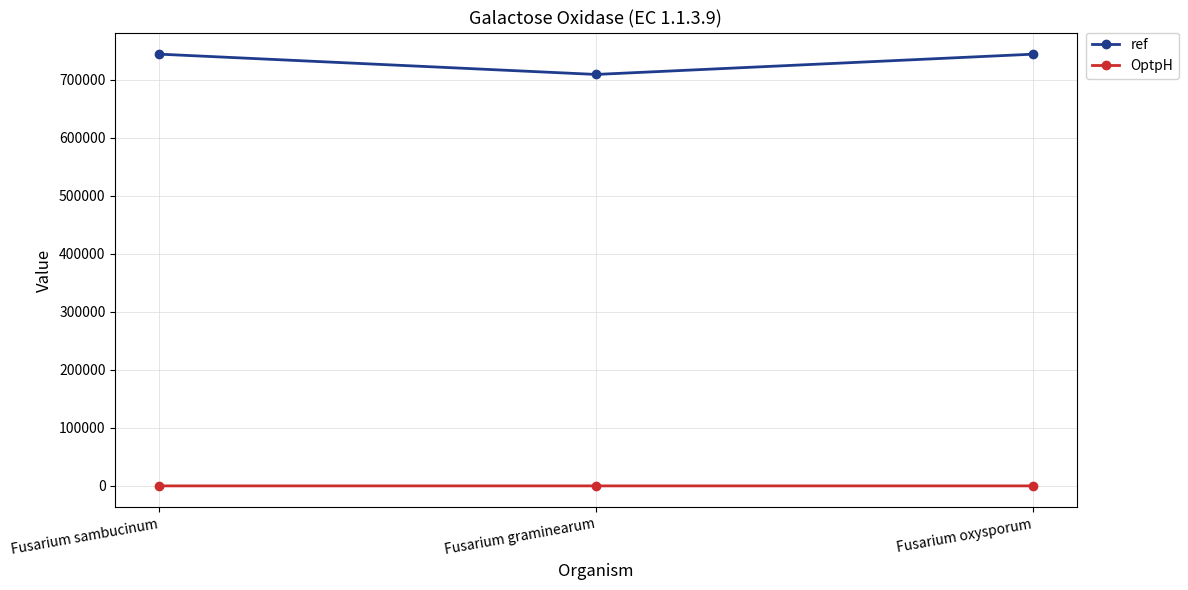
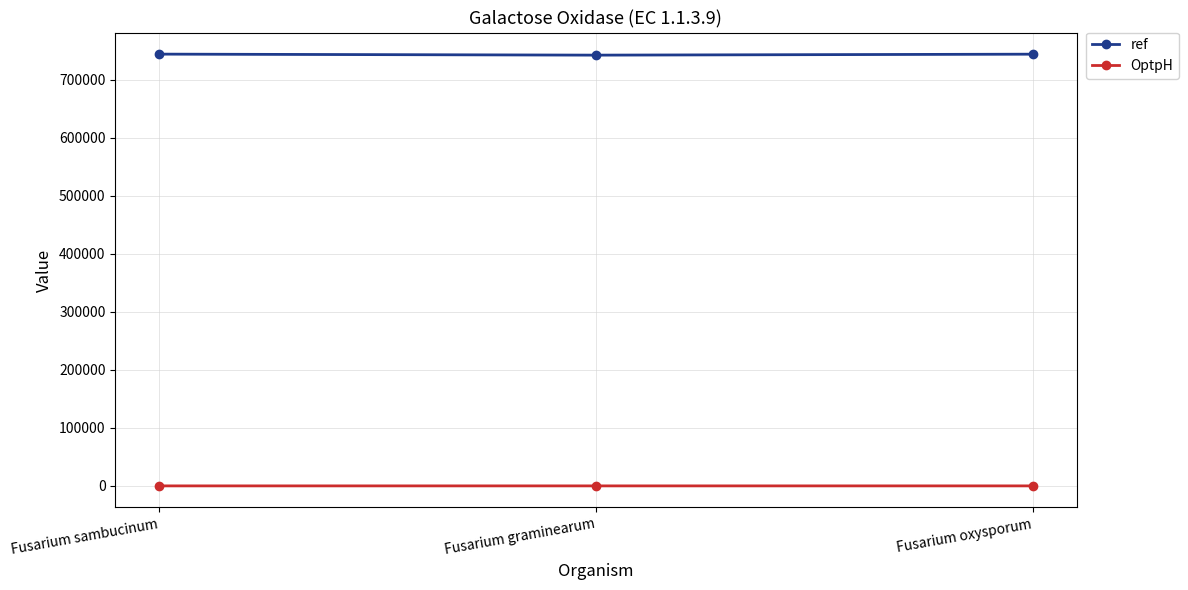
  {
    "ref": {
      "Fusarium sambucinum": 740000,
-     "Fusarium graminearum": 710000,
+     "Fusarium graminearum": 740000,
      "Fusarium oxysporum": 740000
    },
    "OptpH": {
      "Fusarium sambucinum": 0,
      "Fusarium graminearum": 0,
      "Fusarium oxysporum": 0
    }
  }
